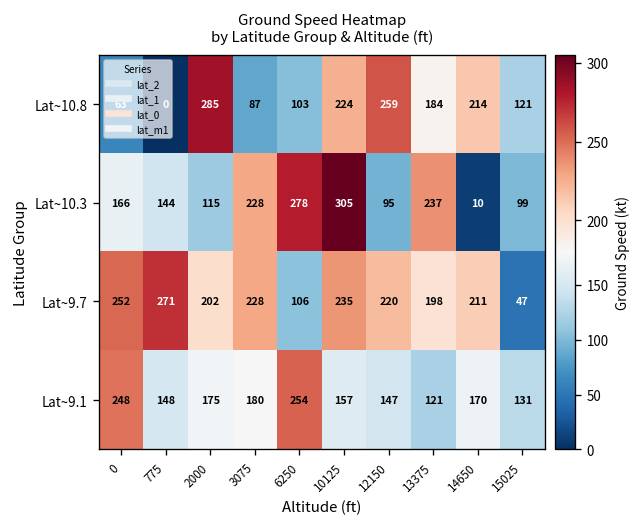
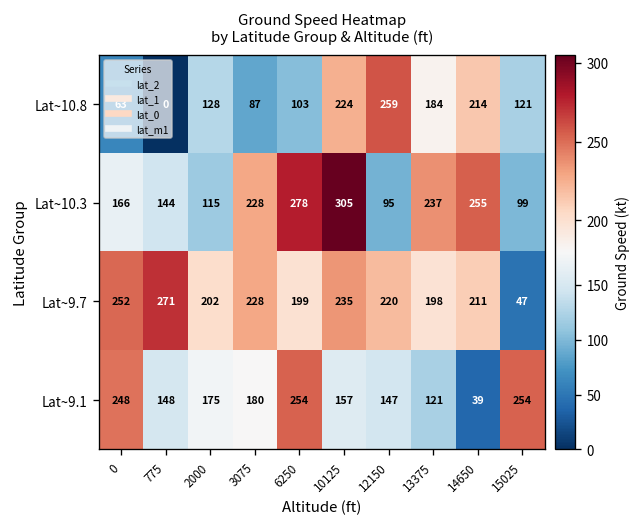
  {
    "Lat~10.8": {
-     "2000": 285,
+     "2000": 128,
      "3075": 87,
      "6250": 103,
      "10125": 224,
      "12150": 259,
      "13375": 184,
      "14650": 214,
      "15025": 121
    },
    "Lat~10.3": {
      "0": 166,
      "775": 144,
      "2000": 115,
      "3075": 228,
      "6250": 278,
      "10125": 305,
      "12150": 95,
      "13375": 237,
-     "14650": 10,
+     "14650": 255,
      "15025": 99
    },
    "Lat~9.7": {
      "0": 252,
      "775": 271,
      "2000": 202,
      "3075": 228,
-     "6250": 106,
+     "6250": 199,
      "10125": 235,
      "12150": 220,
      "13375": 198,
      "14650": 211,
      "15025": 47
    },
    "Lat~9.1": {
      "0": 248,
      "775": 148,
      "2000": 175,
      "3075": 180,
      "6250": 254,
      "10125": 157,
      "12150": 147,
      "13375": 121,
-     "14650": 170,
-     "15025": 131
+     "14650": 39,
+     "15025": 254
    }
  }
